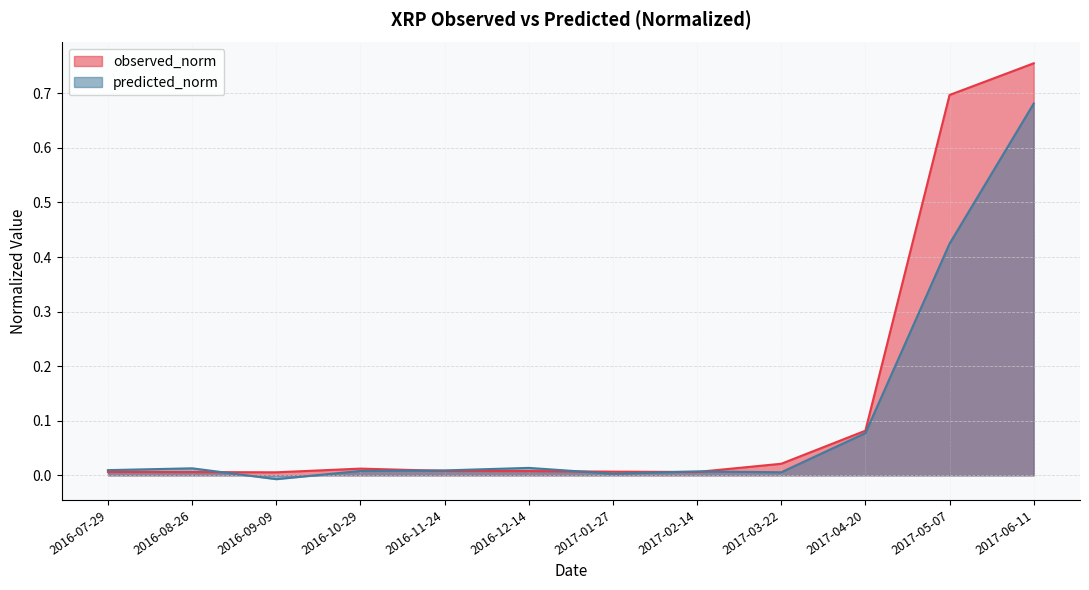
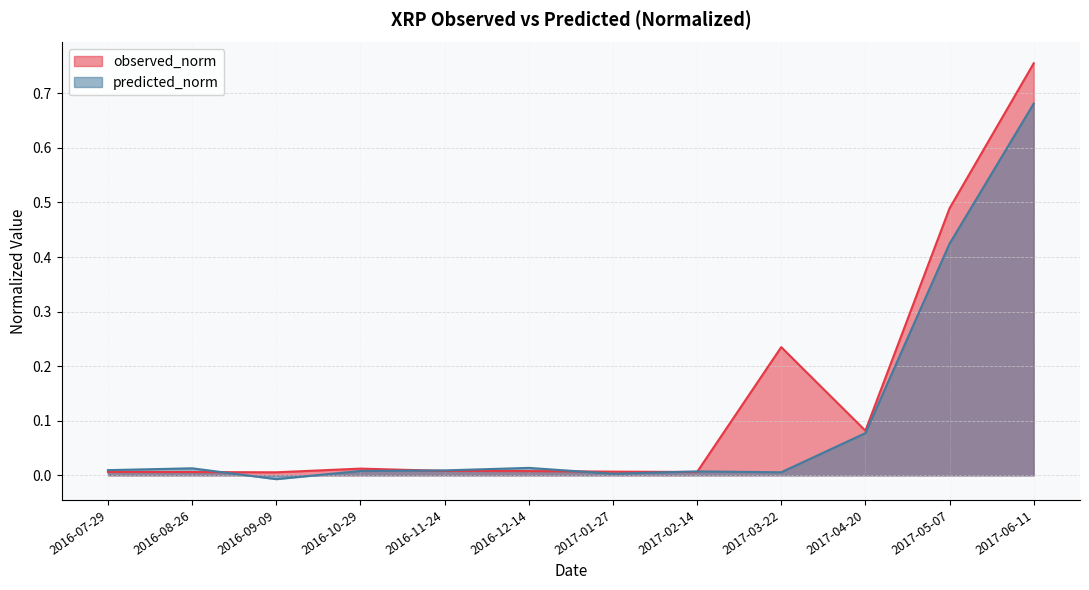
  {
    "observed_norm": {
      "2016-08-26": 0.01,
      "2016-09-09": 0.01,
      "2016-12-14": 0.01,
-     "2017-03-22": 0.02,
-     "2017-05-07": 0.70,
+     "2017-03-22": 0.23,
+     "2017-05-07": 0.49,
      "2017-06-11": 0.75
    }
  }
